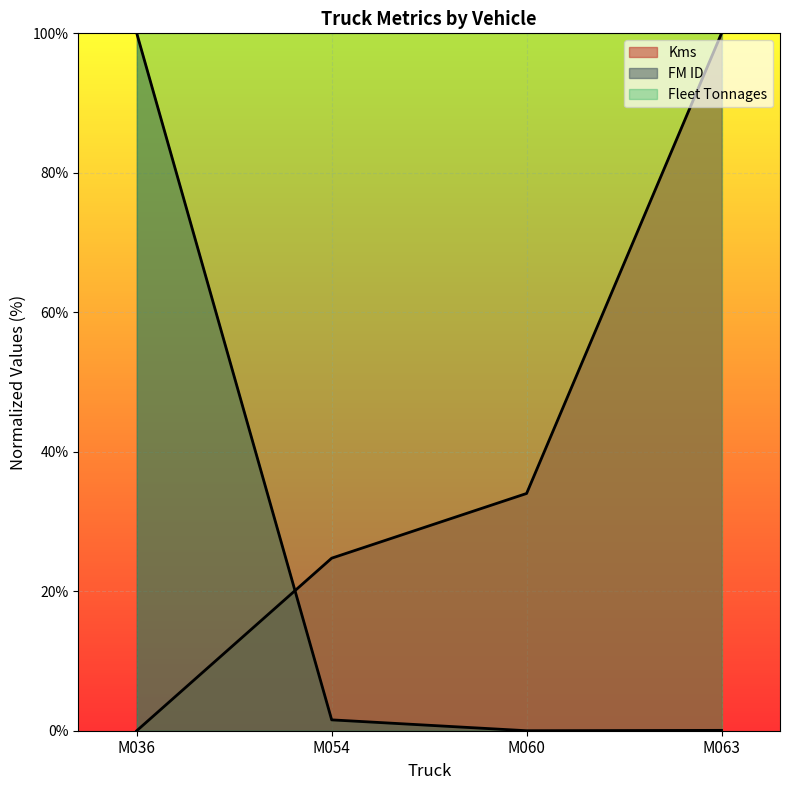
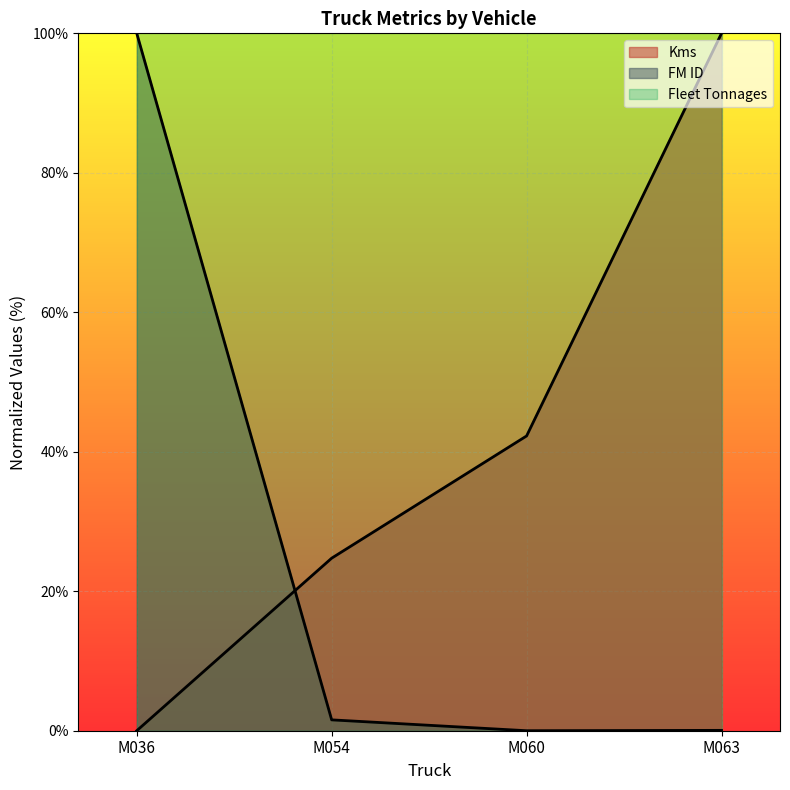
  {
    "Kms": {
      "M036": "0%",
      "M054": "25%",
-     "M060": "34%"
+     "M060": "42%"
    },
    "FM ID": {
      "M054": "2%",
      "M060": "0%",
      "M063": "0%"
    },
    "Fleet Tonnages": {
      "M054": "100%",
      "M060": "100%"
    }
  }
